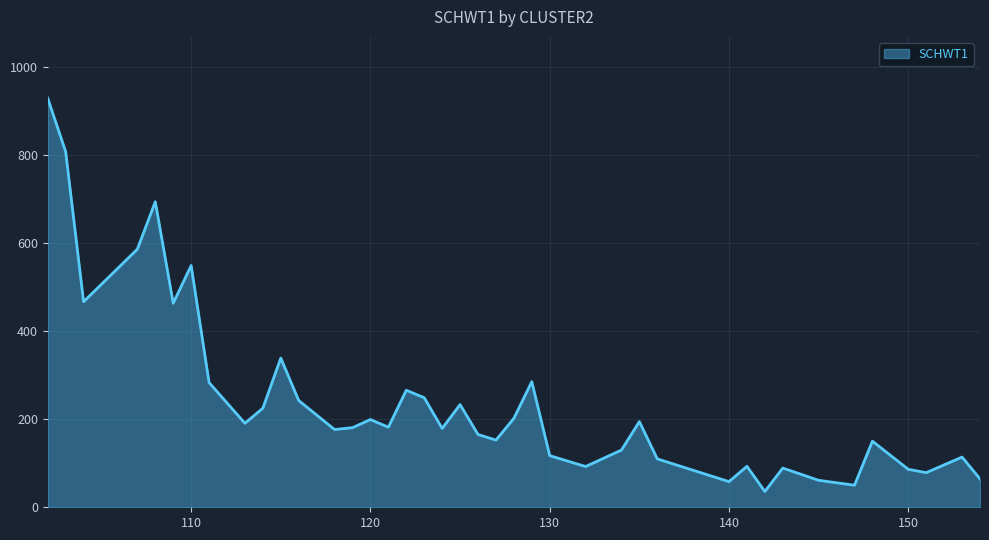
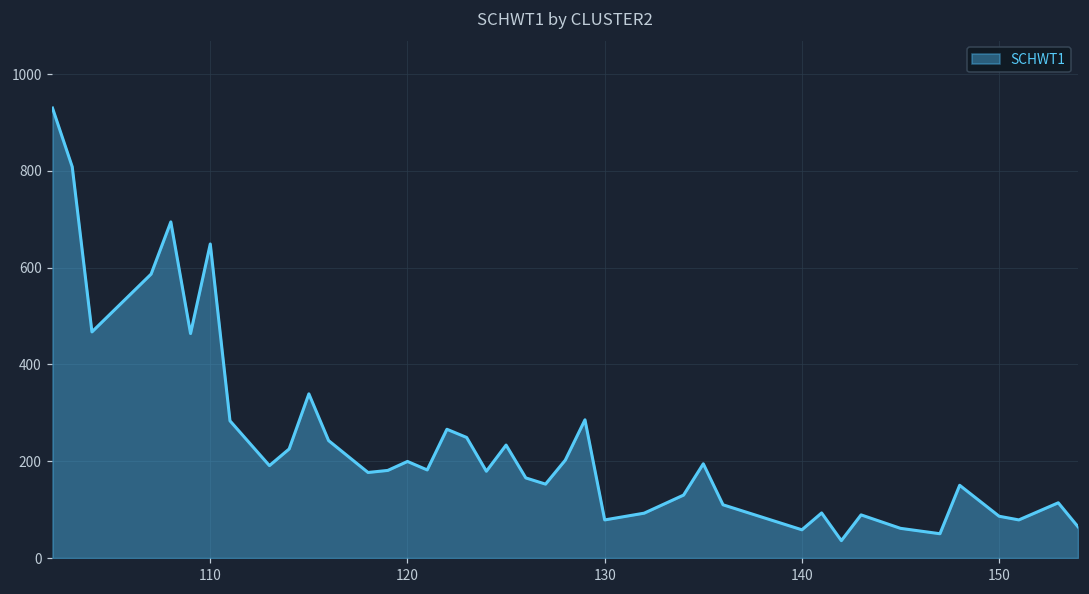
  {
-   "110": 550,
+   "110": 650,
    "120": 200,
-   "130": 120,
+   "130": 80,
    "140": 60,
    "150": 90
  }
